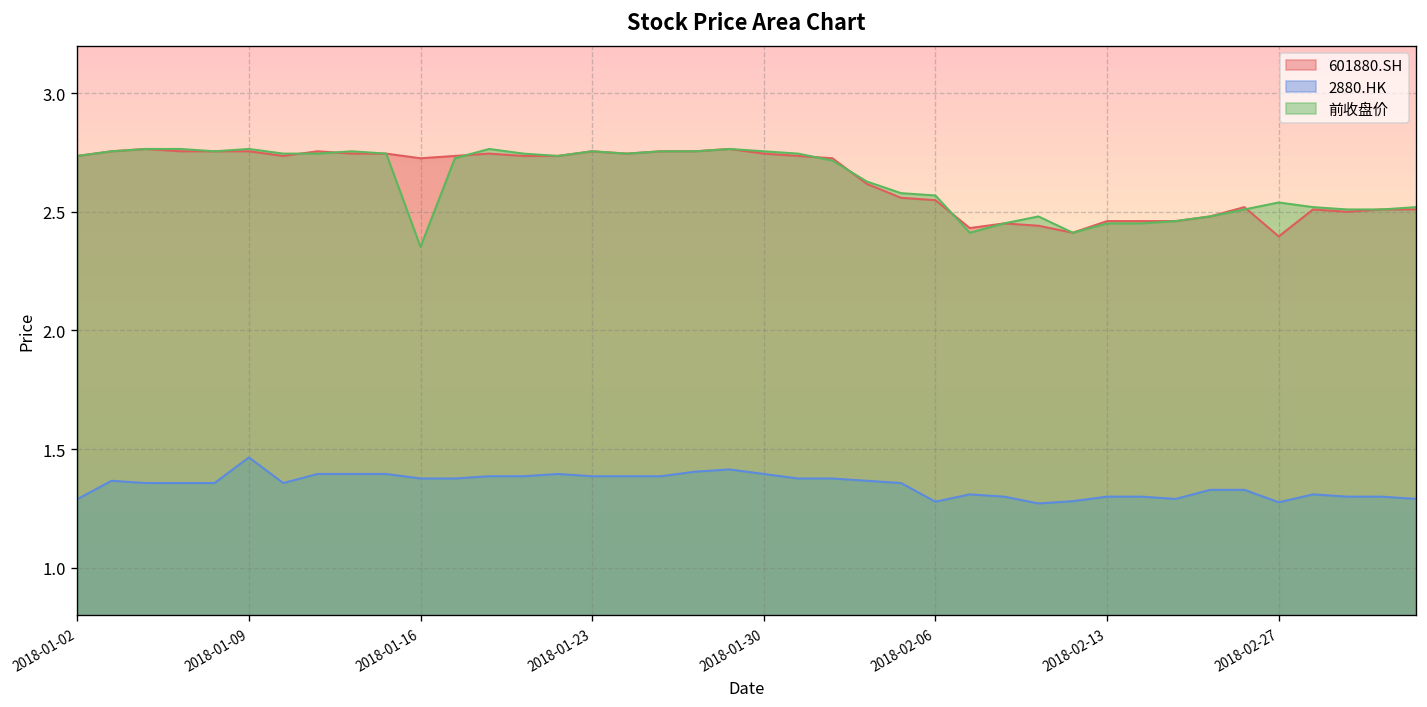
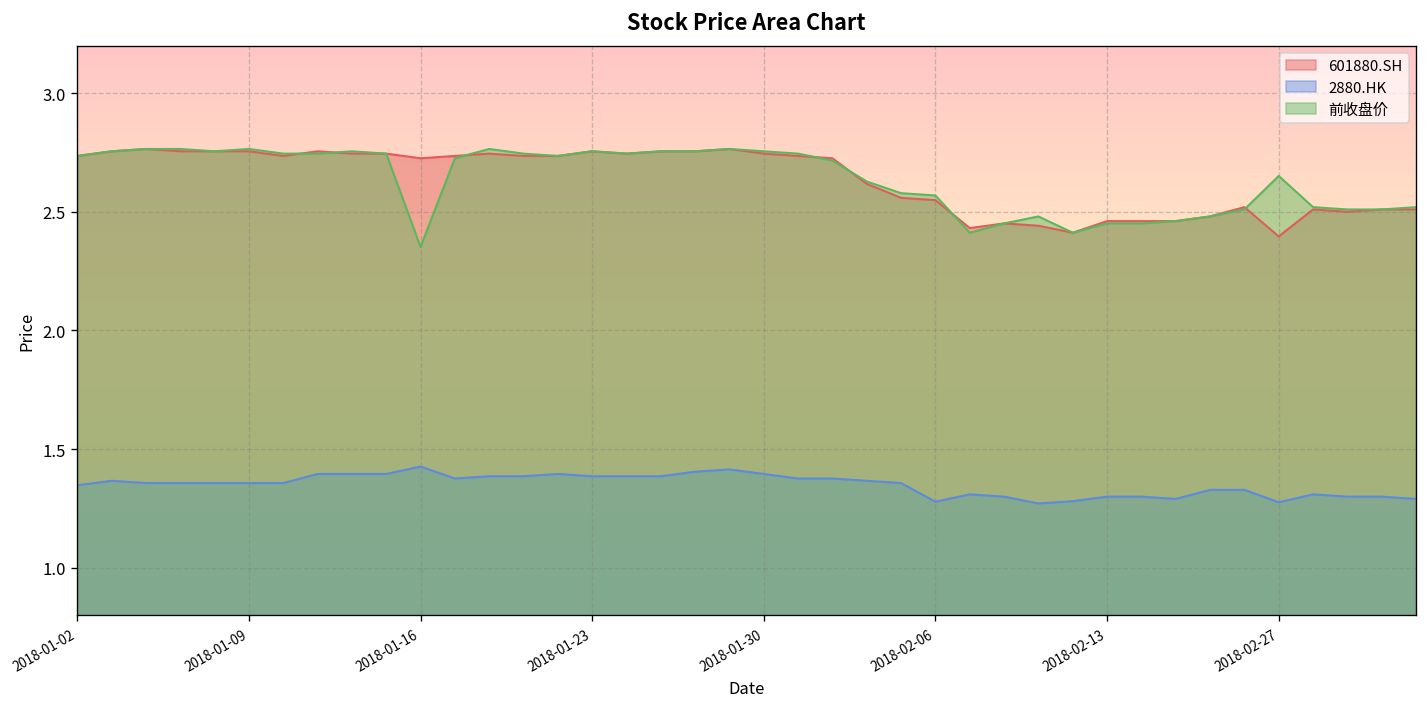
  {
    "601880.SH": {
      "2018-01-16": 2.73,
      "2018-02-06": 2.55,
      "2018-02-27": 2.40
    },
    "2880.HK": {
-     "2018-01-02": 1.29,
-     "2018-01-09": 1.47,
-     "2018-01-16": 1.38,
+     "2018-01-02": 1.35,
+     "2018-01-09": 1.36,
+     "2018-01-16": 1.43,
      "2018-01-23": 1.39,
      "2018-01-30": 1.40,
      "2018-02-06": 1.28,
      "2018-02-13": 1.30,
      "2018-02-27": 1.28
    },
    "前收盘价": {
      "2018-01-16": 2.35,
      "2018-02-06": 2.57,
-     "2018-02-27": 2.54
+     "2018-02-27": 2.65
    }
  }
